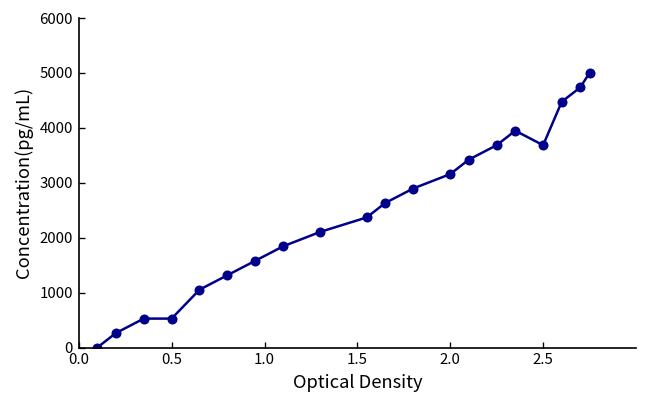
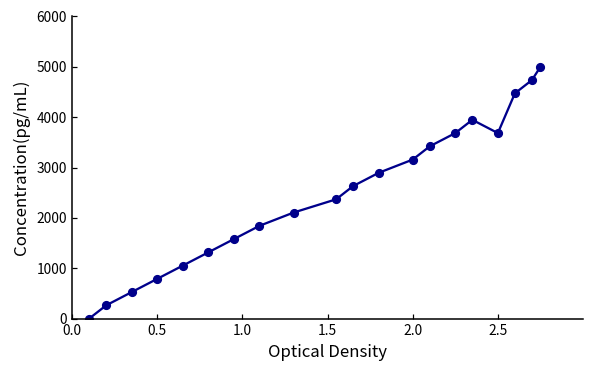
  {
-   "0.5": 500,
+   "0.5": 800,
    "2.0": 3200,
    "2.5": 3700
  }
